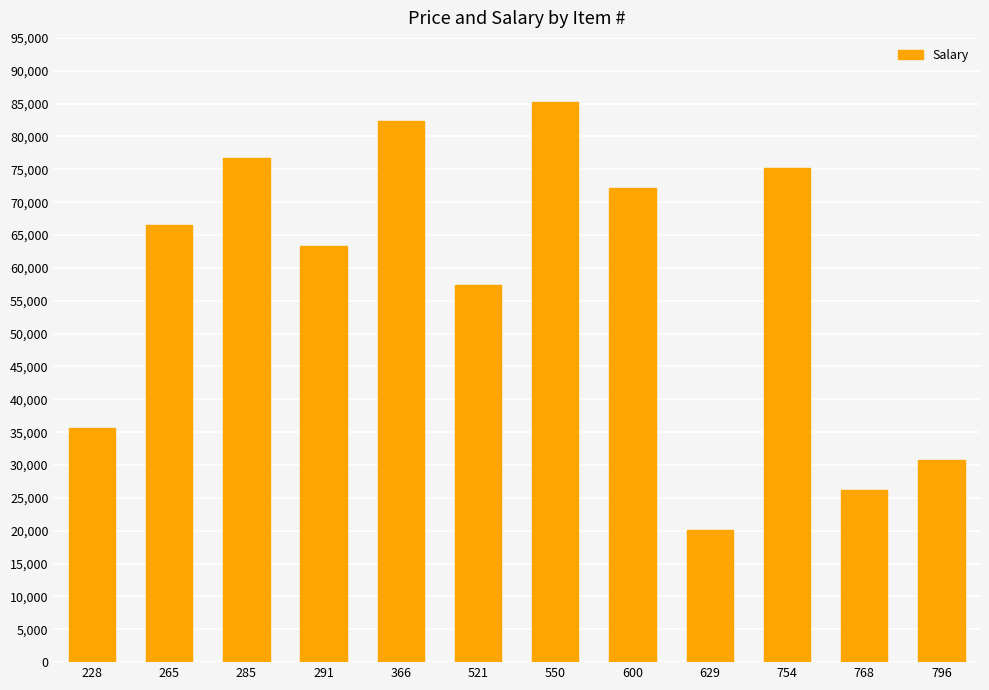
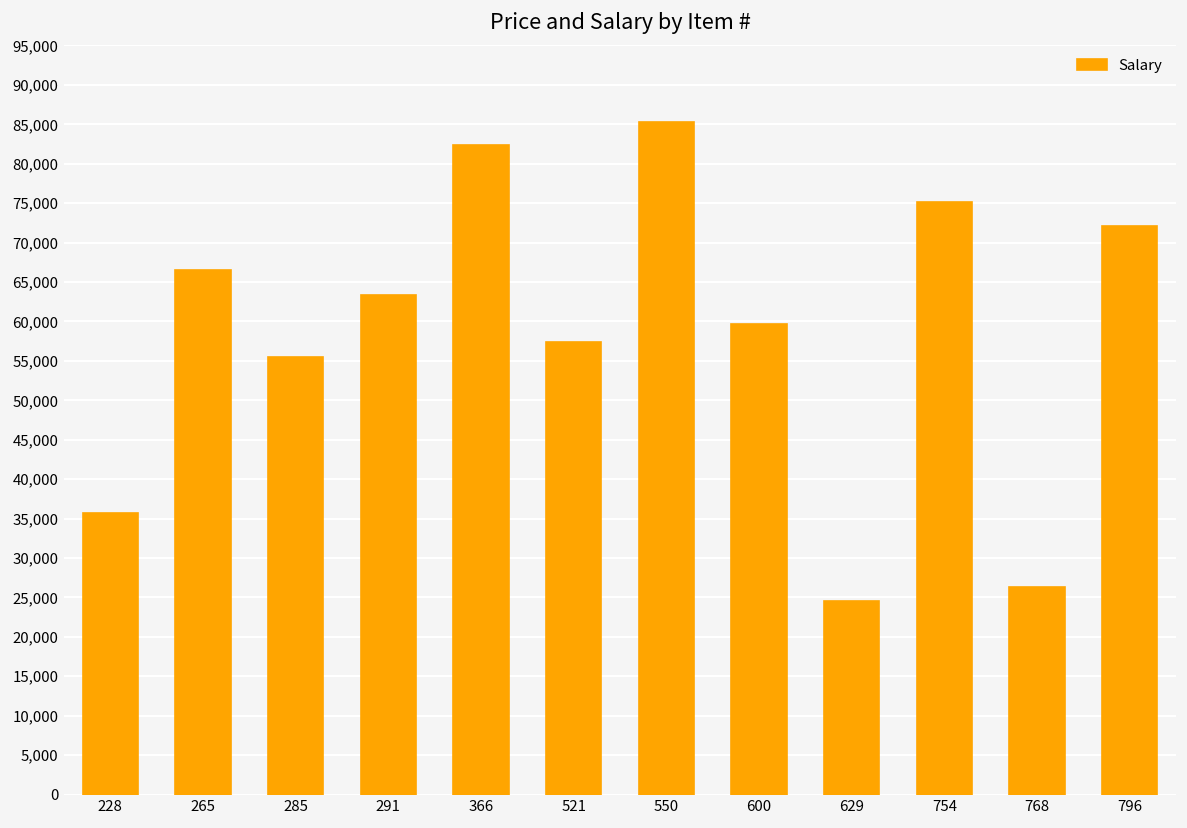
  {
    "228": "36,000",
    "265": "67,000",
-   "285": "77,000",
+   "285": "55,000",
    "291": "63,000",
    "366": "82,000",
    "521": "57,000",
    "550": "85,000",
-   "600": "72,000",
-   "629": "20,000",
+   "600": "60,000",
+   "629": "25,000",
    "754": "75,000",
    "768": "26,000",
-   "796": "31,000"
+   "796": "72,000"
  }
